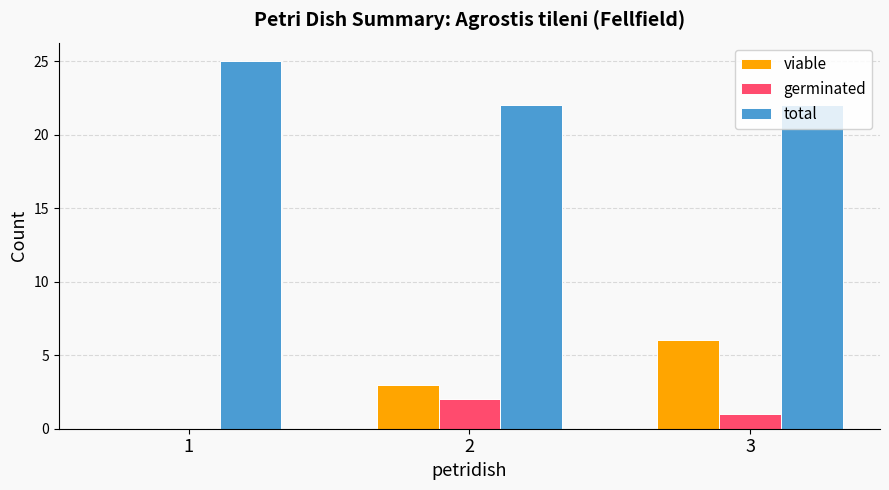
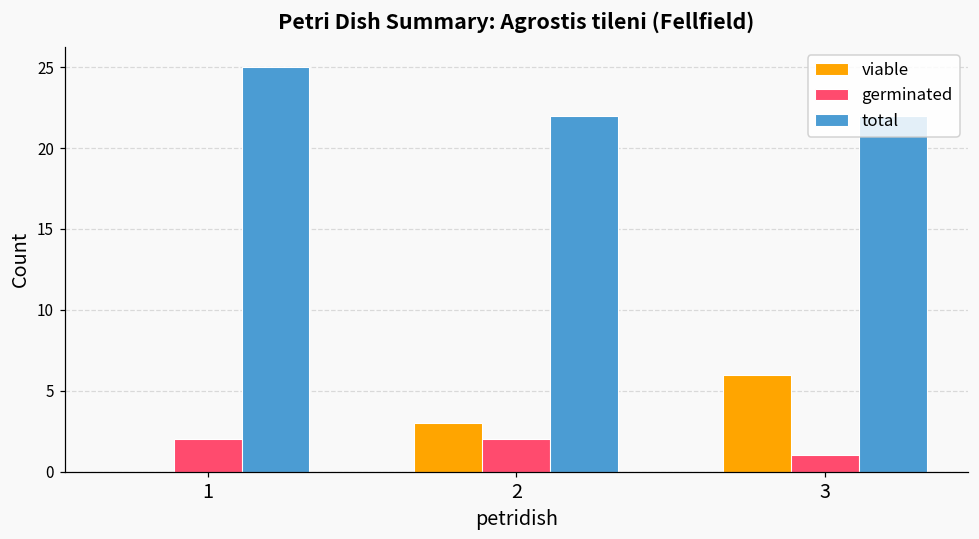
  {
    "viable": {
      "1": 0,
      "2": 3,
      "3": 6
    },
    "germinated": {
-     "1": 0,
+     "1": 2,
      "2": 2,
      "3": 1
    },
    "total": {
      "1": 25,
      "2": 22
    }
  }
